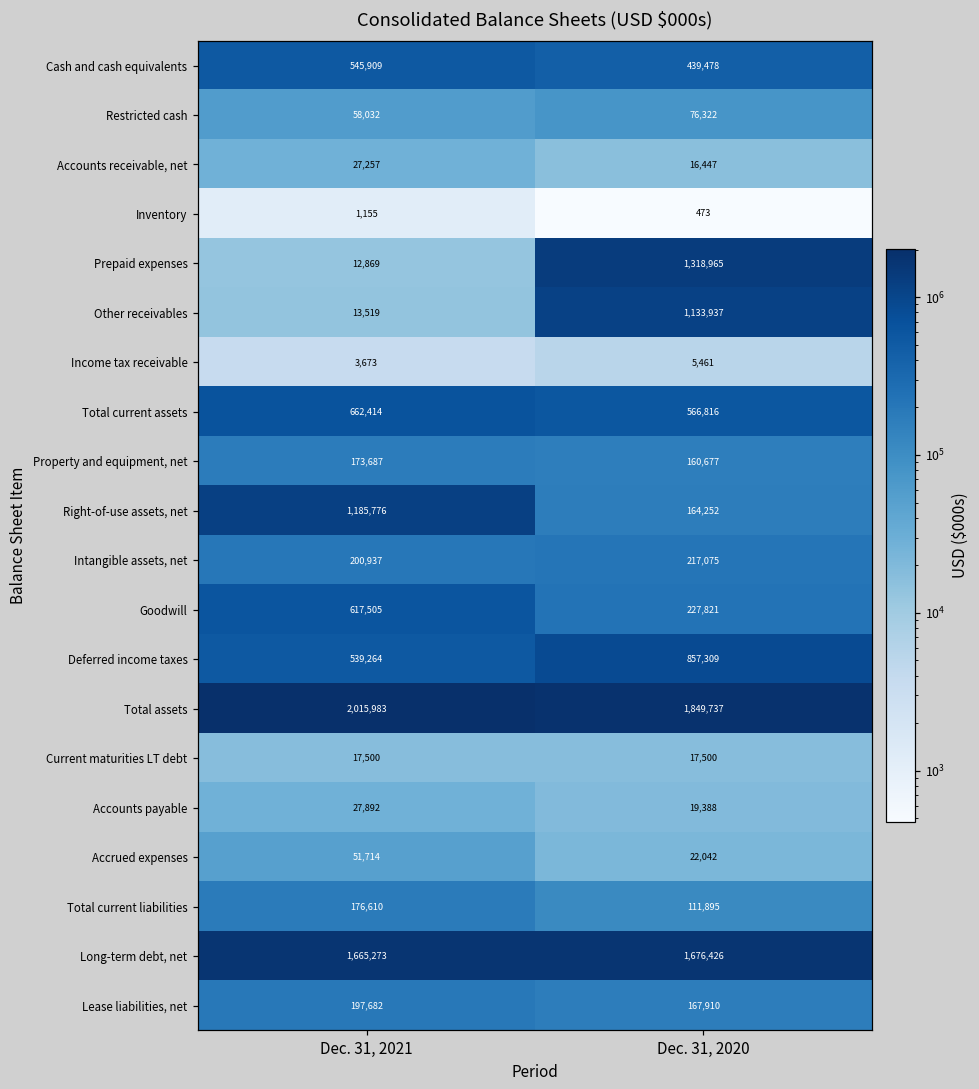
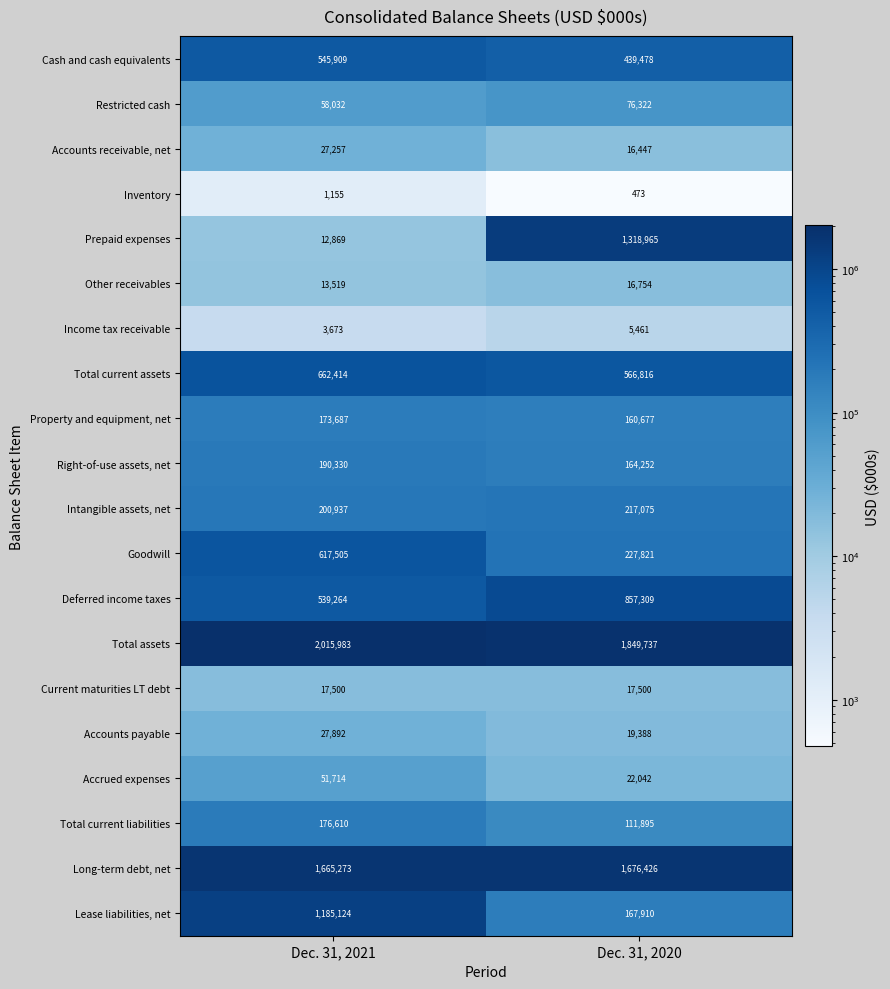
  {
    "Cash and cash equivalents": {
      "Dec. 31, 2021": "545,909",
      "Dec. 31, 2020": "439,478"
    },
    "Restricted cash": {
      "Dec. 31, 2021": "58,032",
      "Dec. 31, 2020": "76,322"
    },
    "Accounts receivable, net": {
      "Dec. 31, 2021": "27,257",
      "Dec. 31, 2020": "16,447"
    },
    "Inventory": {
      "Dec. 31, 2021": "1,155",
      "Dec. 31, 2020": "473"
    },
    "Prepaid expenses": {
      "Dec. 31, 2021": "12,869",
      "Dec. 31, 2020": "1,318,965"
    },
    "Other receivables": {
      "Dec. 31, 2021": "13,519",
-     "Dec. 31, 2020": "1,133,937"
+     "Dec. 31, 2020": "16,754"
    },
    "Income tax receivable": {
      "Dec. 31, 2021": "3,673",
      "Dec. 31, 2020": "5,461"
    },
    "Total current assets": {
      "Dec. 31, 2021": "662,414",
      "Dec. 31, 2020": "566,816"
    },
    "Property and equipment, net": {
      "Dec. 31, 2021": "173,687",
      "Dec. 31, 2020": "160,677"
    },
    "Right-of-use assets, net": {
-     "Dec. 31, 2021": "1,185,776",
+     "Dec. 31, 2021": "190,330",
      "Dec. 31, 2020": "164,252"
    },
    "Intangible assets, net": {
      "Dec. 31, 2021": "200,937",
      "Dec. 31, 2020": "217,075"
    },
    "Goodwill": {
      "Dec. 31, 2021": "617,505",
      "Dec. 31, 2020": "227,821"
    },
    "Deferred income taxes": {
      "Dec. 31, 2021": "539,264",
      "Dec. 31, 2020": "857,309"
    },
    "Total assets": {
      "Dec. 31, 2021": "2,015,983",
      "Dec. 31, 2020": "1,849,737"
    },
    "Current maturities LT debt": {
      "Dec. 31, 2021": "17,500",
      "Dec. 31, 2020": "17,500"
    },
    "Accounts payable": {
      "Dec. 31, 2021": "27,892",
      "Dec. 31, 2020": "19,388"
    },
    "Accrued expenses": {
      "Dec. 31, 2021": "51,714",
      "Dec. 31, 2020": "22,042"
    },
    "Total current liabilities": {
      "Dec. 31, 2021": "176,610",
      "Dec. 31, 2020": "111,895"
    },
    "Long-term debt, net": {
      "Dec. 31, 2021": "1,665,273",
      "Dec. 31, 2020": "1,676,426"
    },
    "Lease liabilities, net": {
-     "Dec. 31, 2021": "197,682",
+     "Dec. 31, 2021": "1,185,124",
      "Dec. 31, 2020": "167,910"
    }
  }
